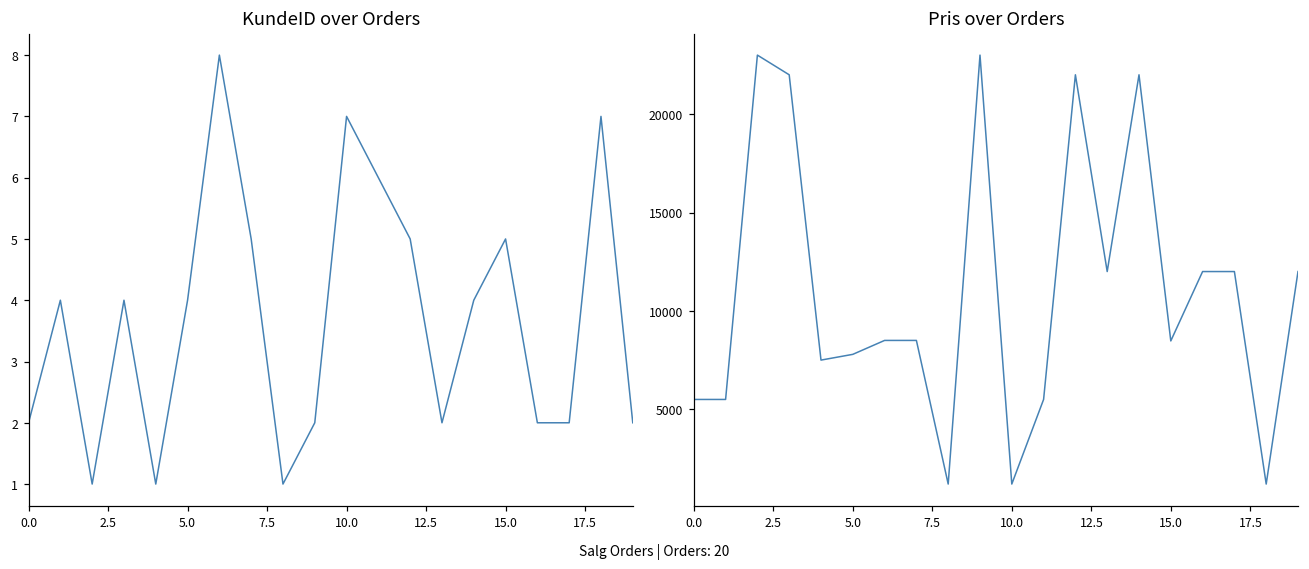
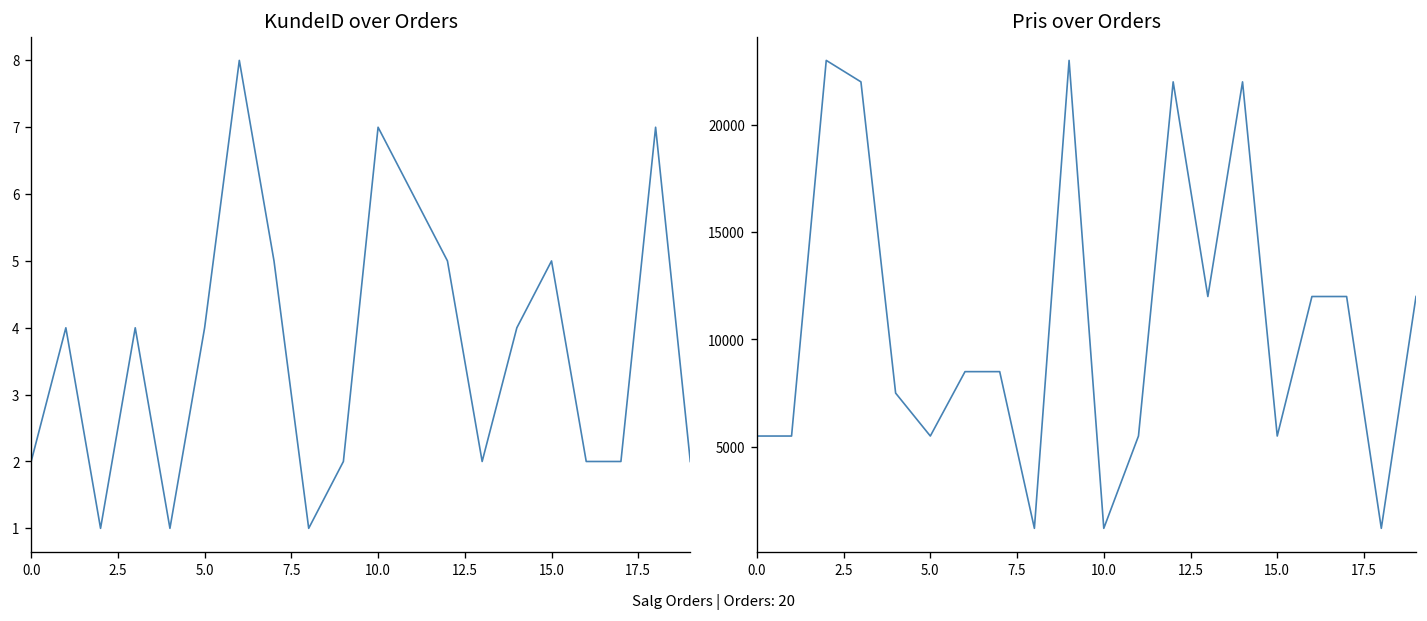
  {
    "KundeID over Orders": {
      "0.0": 2.0,
      "5.0": 4.0,
      "10.0": 7.0,
      "15.0": 5.0
    },
    "Pris over Orders": {
      "0.0": 5500,
-     "5.0": 7800,
+     "5.0": 5500,
      "10.0": 1200,
-     "15.0": 8500
+     "15.0": 5500
    }
  }
